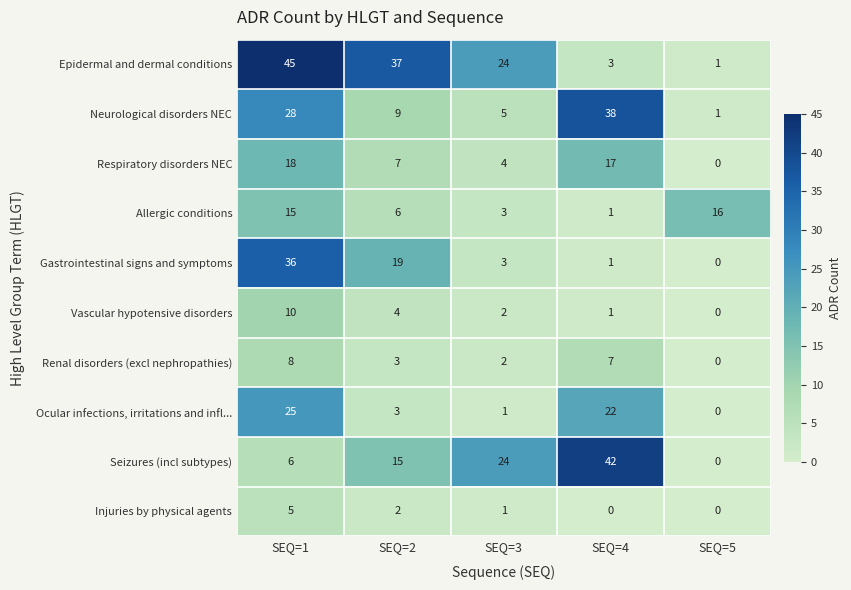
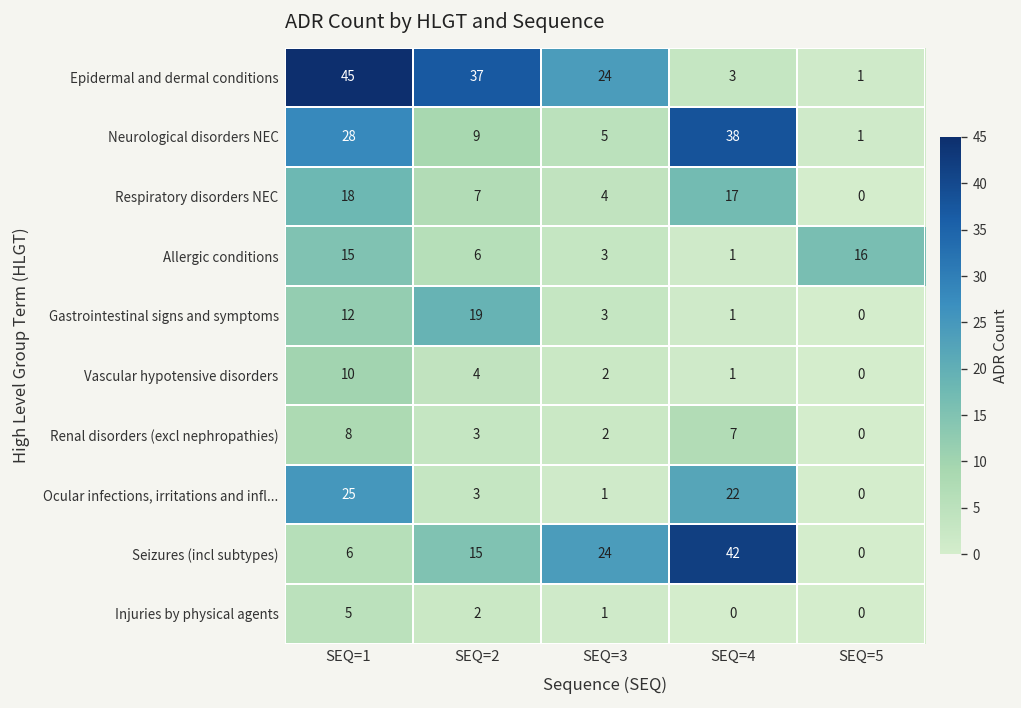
  {
    "Epidermal and dermal conditions": {
      "SEQ=1": 45,
      "SEQ=2": 37,
      "SEQ=3": 24,
      "SEQ=4": 3,
      "SEQ=5": 1
    },
    "Neurological disorders NEC": {
      "SEQ=1": 28,
      "SEQ=2": 9,
      "SEQ=3": 5,
      "SEQ=4": 38,
      "SEQ=5": 1
    },
    "Respiratory disorders NEC": {
      "SEQ=1": 18,
      "SEQ=2": 7,
      "SEQ=3": 4,
      "SEQ=4": 17,
      "SEQ=5": 0
    },
    "Allergic conditions": {
      "SEQ=1": 15,
      "SEQ=2": 6,
      "SEQ=3": 3,
      "SEQ=4": 1,
      "SEQ=5": 16
    },
    "Gastrointestinal signs and symptoms": {
-     "SEQ=1": 36,
+     "SEQ=1": 12,
      "SEQ=2": 19,
      "SEQ=3": 3,
      "SEQ=4": 1,
      "SEQ=5": 0
    },
    "Vascular hypotensive disorders": {
      "SEQ=1": 10,
      "SEQ=2": 4,
      "SEQ=3": 2,
      "SEQ=4": 1,
      "SEQ=5": 0
    },
    "Renal disorders (excl nephropathies)": {
      "SEQ=1": 8,
      "SEQ=2": 3,
      "SEQ=3": 2,
      "SEQ=4": 7,
      "SEQ=5": 0
    },
    "Ocular infections, irritations and infl...": {
      "SEQ=1": 25,
      "SEQ=2": 3,
      "SEQ=3": 1,
      "SEQ=4": 22,
      "SEQ=5": 0
    },
    "Seizures (incl subtypes)": {
      "SEQ=1": 6,
      "SEQ=2": 15,
      "SEQ=3": 24,
      "SEQ=4": 42,
      "SEQ=5": 0
    },
    "Injuries by physical agents": {
      "SEQ=1": 5,
      "SEQ=2": 2,
      "SEQ=3": 1,
      "SEQ=4": 0,
      "SEQ=5": 0
    }
  }
